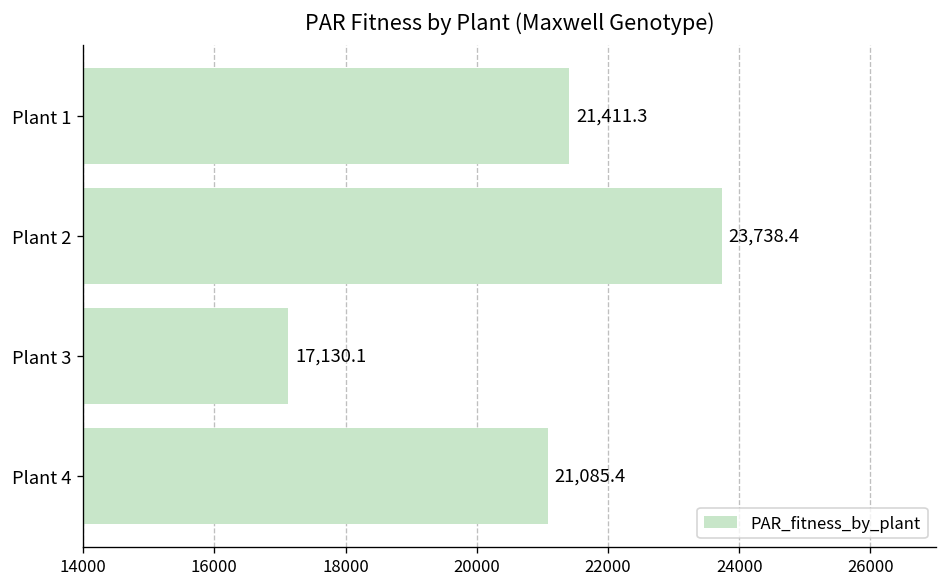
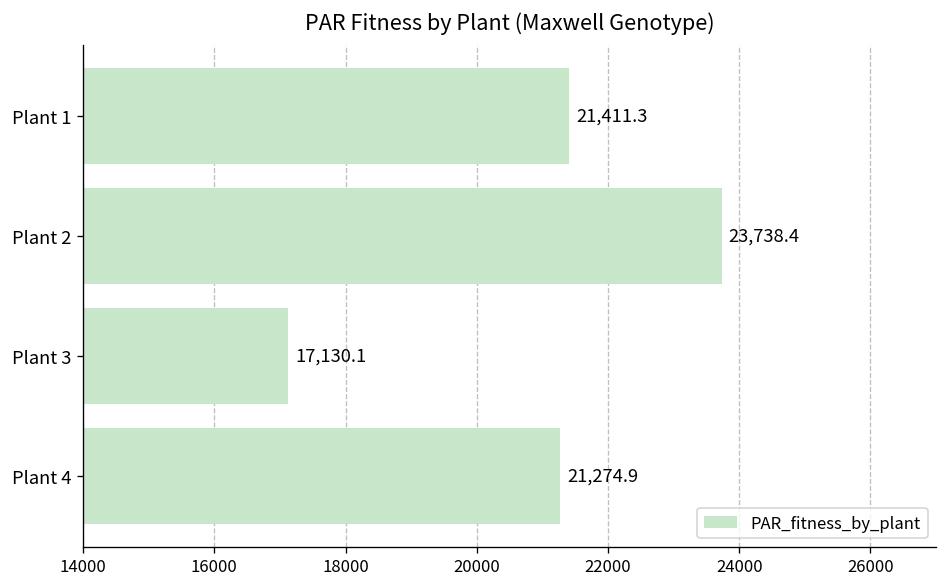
  {
    "Plant 1": "21,411.3",
    "Plant 2": "23,738.4",
    "Plant 3": "17,130.1",
-   "Plant 4": "21,085.4"
+   "Plant 4": "21,274.9"
  }
